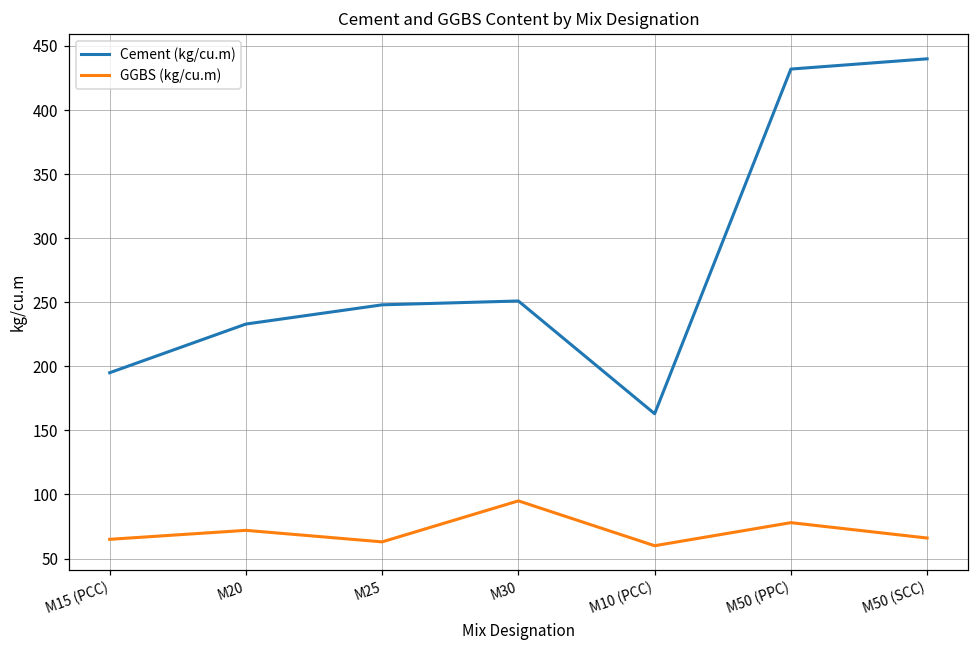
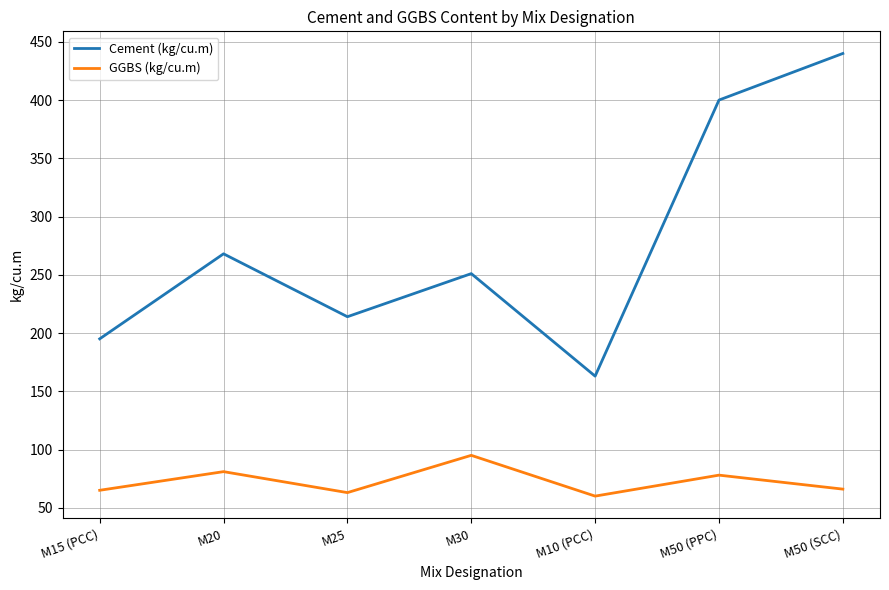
  {
    "Cement (kg/cu.m)": {
      "M15 (PCC)": 195,
-     "M20": 233,
-     "M25": 248,
+     "M20": 268,
+     "M25": 214,
      "M30": 251,
      "M10 (PCC)": 163,
-     "M50 (PPC)": 432,
+     "M50 (PPC)": 400,
      "M50 (SCC)": 440
    },
    "GGBS (kg/cu.m)": {
      "M15 (PCC)": 65,
-     "M20": 72,
+     "M20": 81,
      "M25": 63,
      "M30": 95,
      "M10 (PCC)": 60,
      "M50 (PPC)": 78,
      "M50 (SCC)": 66
    }
  }
